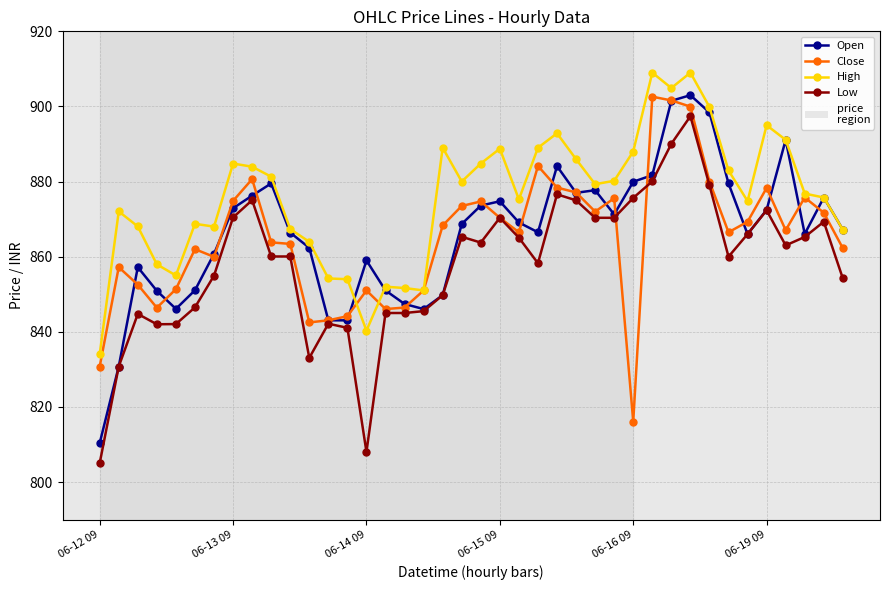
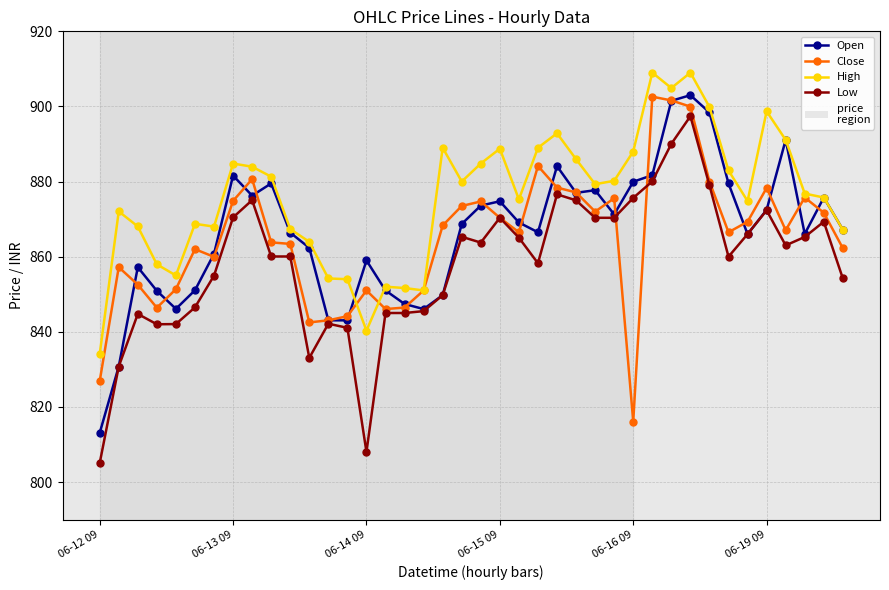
  {
    "Open": {
-     "06-12 09": 810,
-     "06-13 09": 873,
+     "06-12 09": 813,
+     "06-13 09": 882,
      "06-14 09": 859,
      "06-15 09": 875,
      "06-16 09": 880
    },
    "Close": {
-     "06-12 09": 831,
+     "06-12 09": 827,
      "06-13 09": 875,
      "06-14 09": 851,
      "06-16 09": 816,
      "06-19 09": 878
    },
    "High": {
      "06-12 09": 834,
      "06-13 09": 885,
      "06-14 09": 840,
      "06-15 09": 889,
      "06-16 09": 888,
-     "06-19 09": 895
+     "06-19 09": 899
    },
    "Low": {
      "06-12 09": 805,
      "06-13 09": 870,
      "06-14 09": 808,
      "06-16 09": 876
    }
  }
